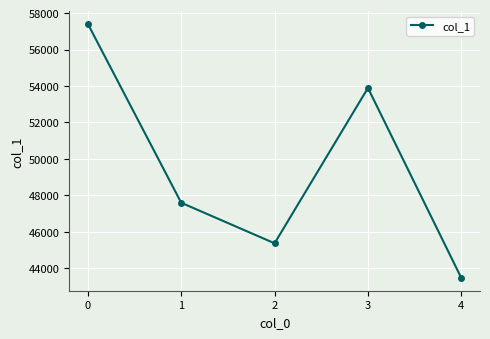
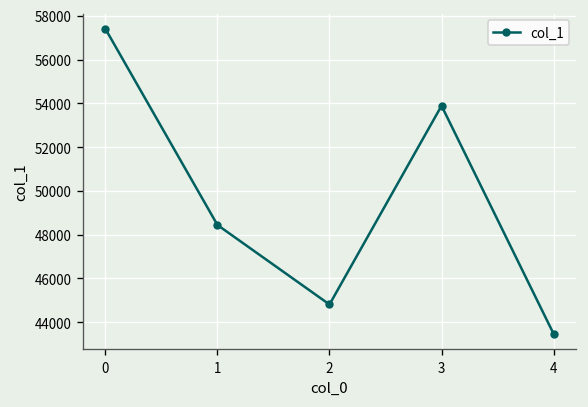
  {
    "0": 57400,
-   "1": 47600,
-   "2": 45400,
+   "1": 48400,
+   "2": 44800,
    "3": 53900,
    "4": 43500
  }
